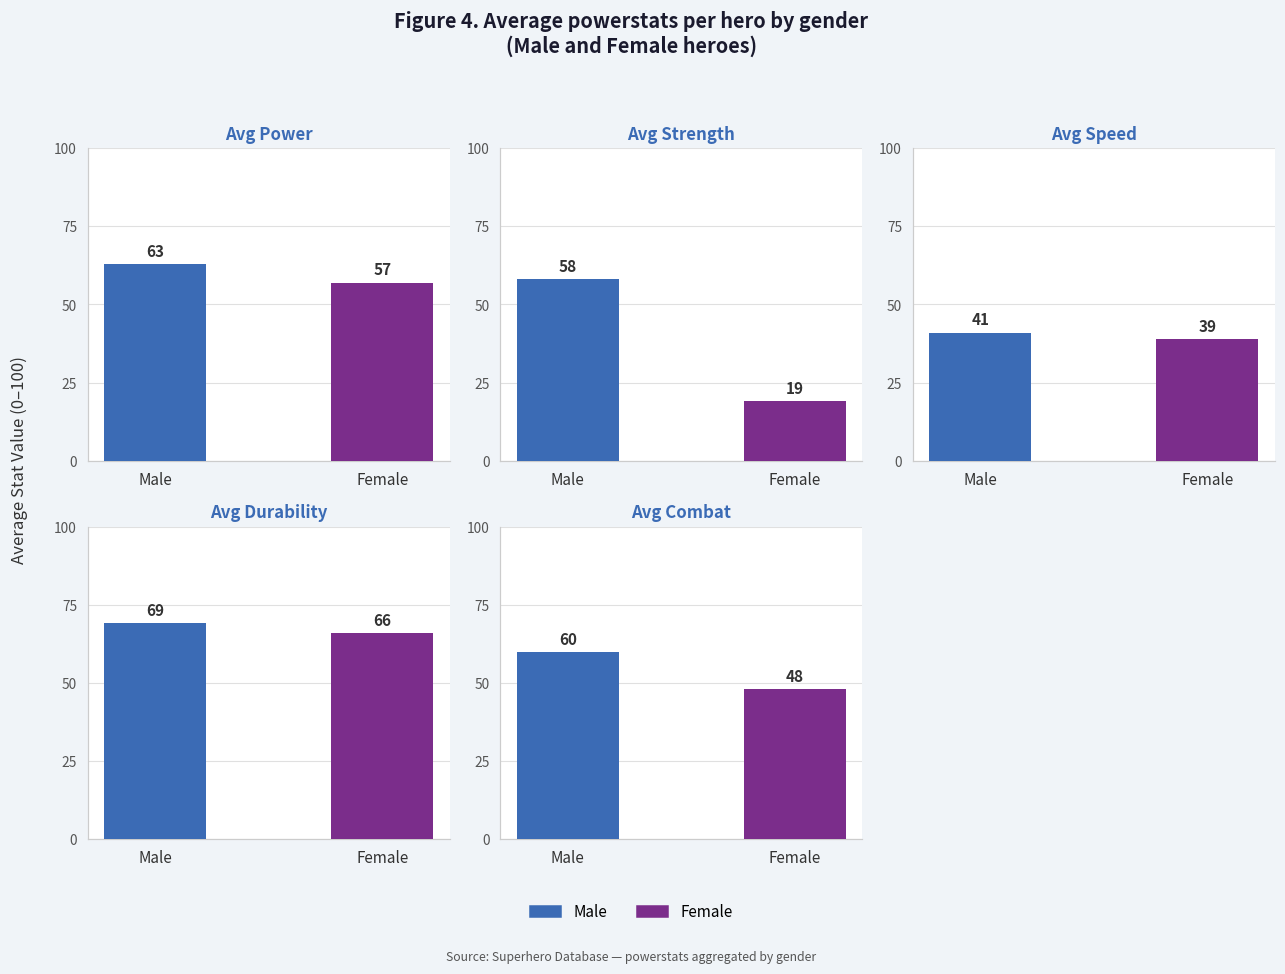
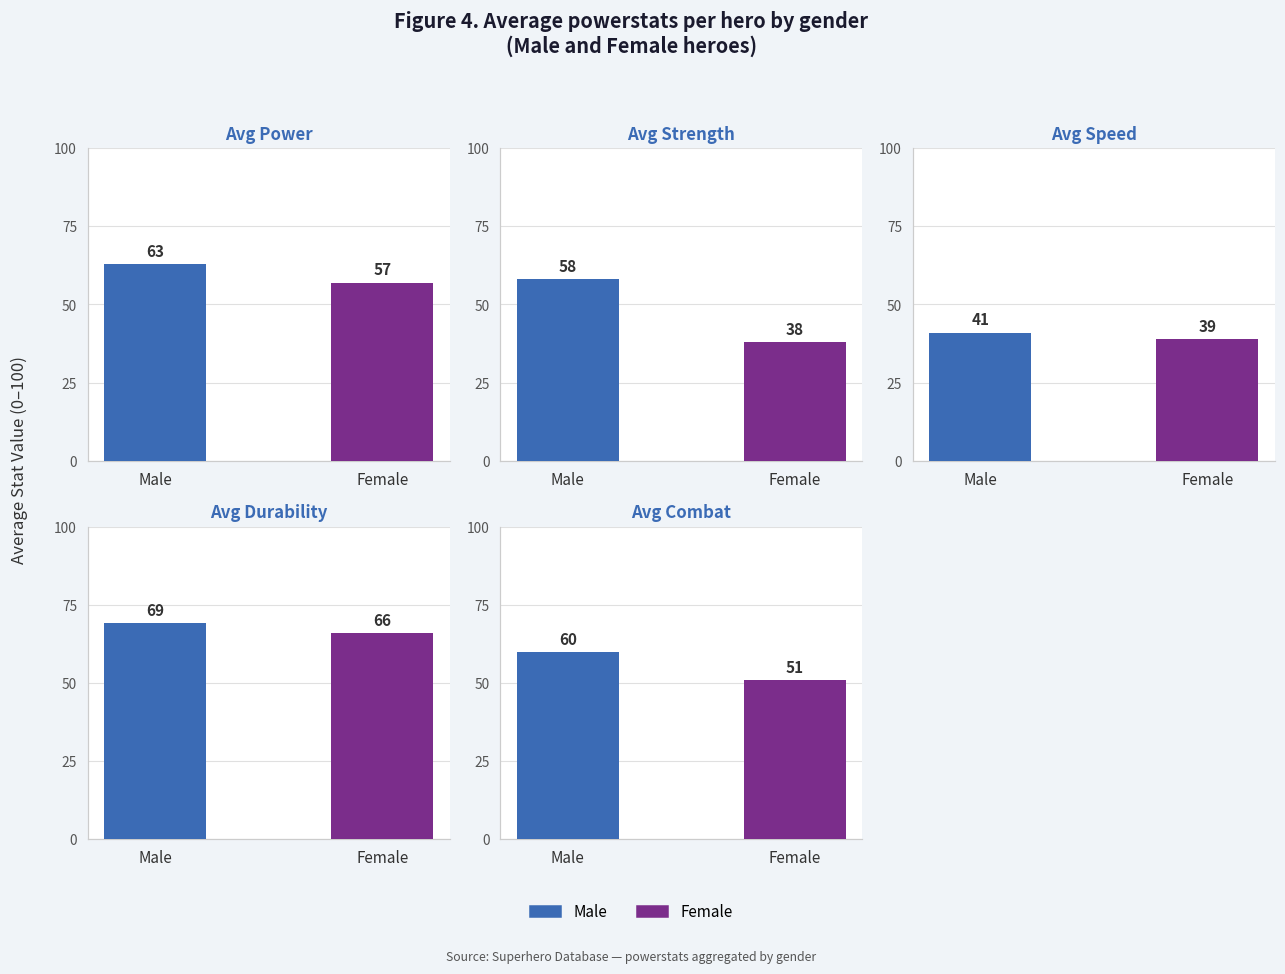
  {
    "Avg Power": {
      "Male": 63,
      "Female": 57
    },
    "Avg Strength": {
      "Male": 58,
-     "Female": 19
+     "Female": 38
    },
    "Avg Speed": {
      "Male": 41,
      "Female": 39
    },
    "Avg Durability": {
      "Male": 69,
      "Female": 66
    },
    "Avg Combat": {
      "Male": 60,
-     "Female": 48
+     "Female": 51
    }
  }
